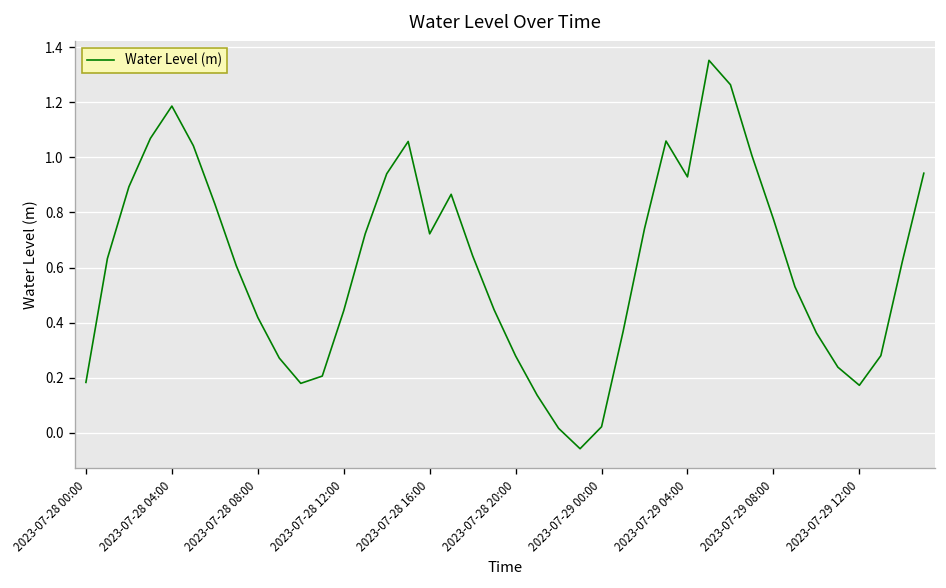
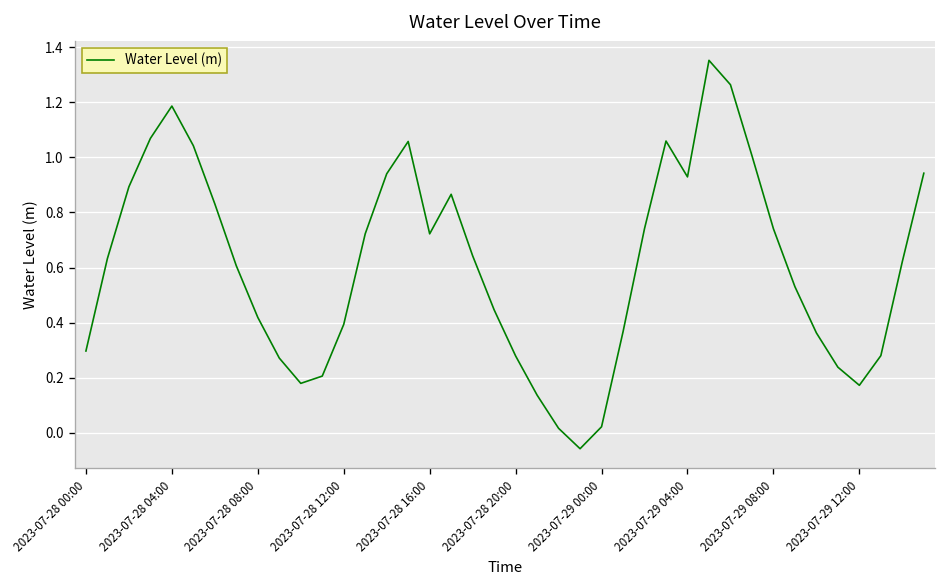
  {
-   "2023-07-28 00:00": 0.18,
+   "2023-07-28 00:00": 0.30,
    "2023-07-28 04:00": 1.19,
    "2023-07-28 08:00": 0.42,
-   "2023-07-28 12:00": 0.44,
+   "2023-07-28 12:00": 0.39,
    "2023-07-28 16:00": 0.72,
    "2023-07-28 20:00": 0.28,
    "2023-07-29 00:00": 0.02,
    "2023-07-29 04:00": 0.93,
-   "2023-07-29 08:00": 0.78,
+   "2023-07-29 08:00": 0.74,
    "2023-07-29 12:00": 0.17
  }
